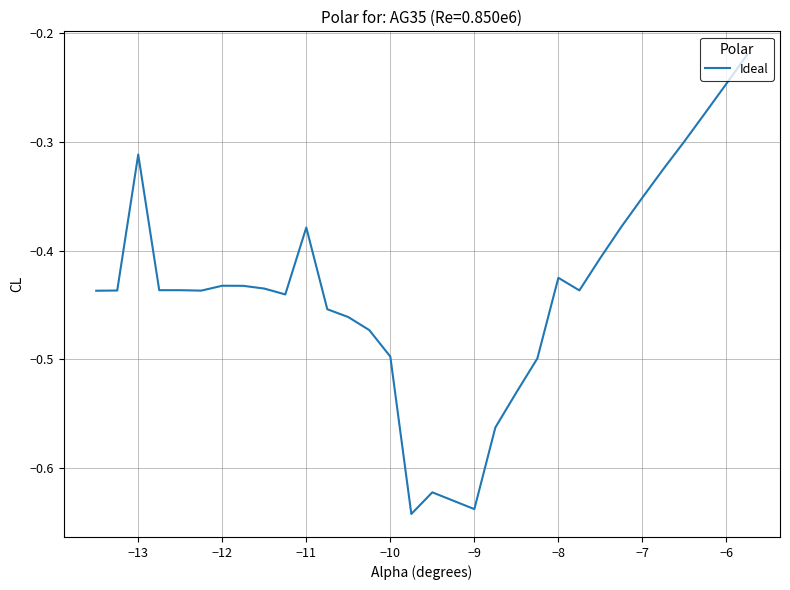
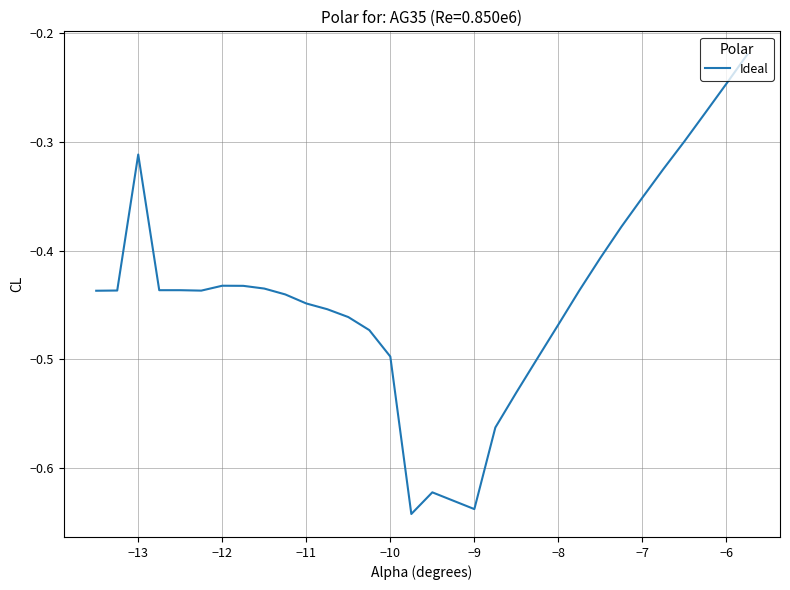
  {
    "−13": -0.312,
    "−12": -0.432,
-   "−11": -0.379,
+   "−11": -0.449,
    "−10": -0.497,
    "−9": -0.638,
-   "−8": -0.425,
+   "−8": -0.468,
    "−7": -0.351,
    "−6": -0.247
  }
